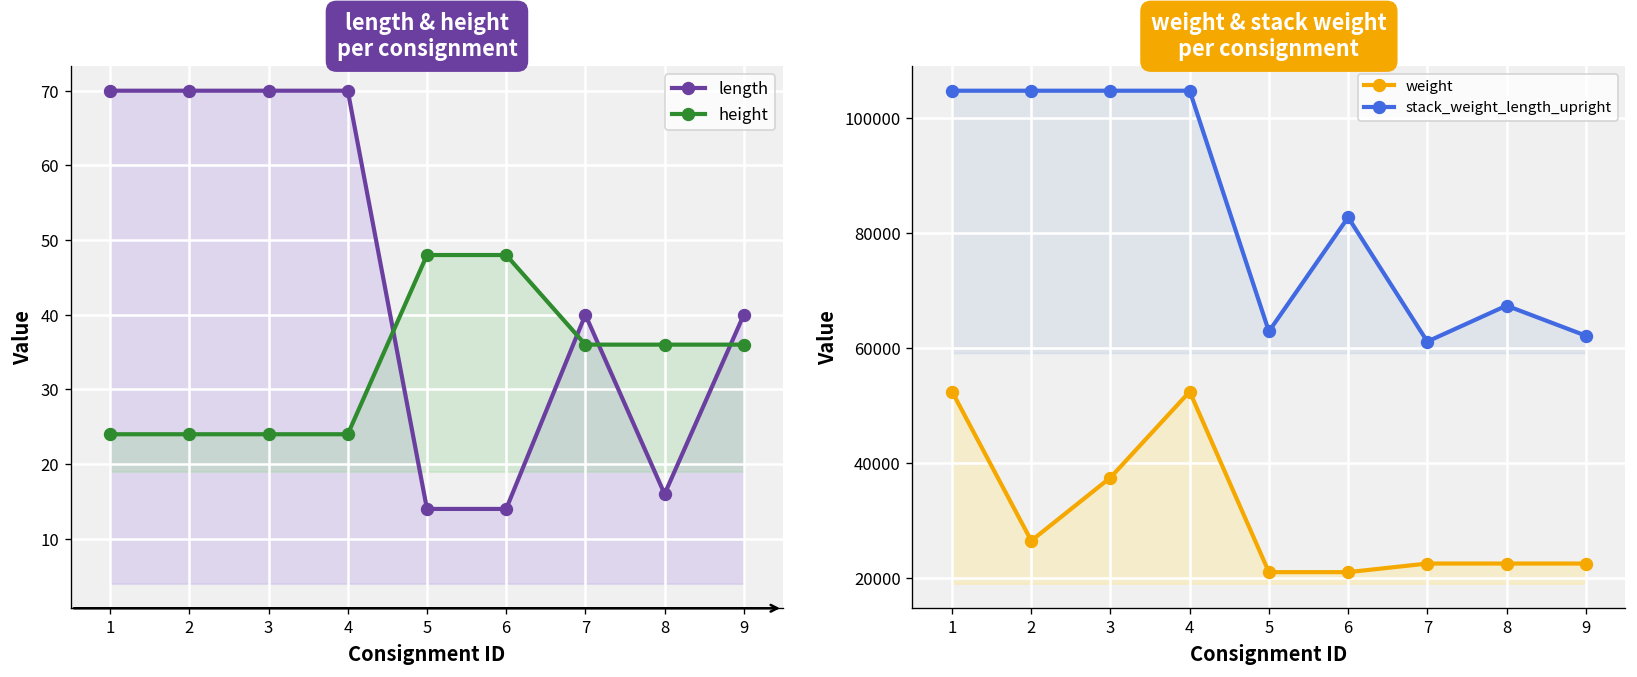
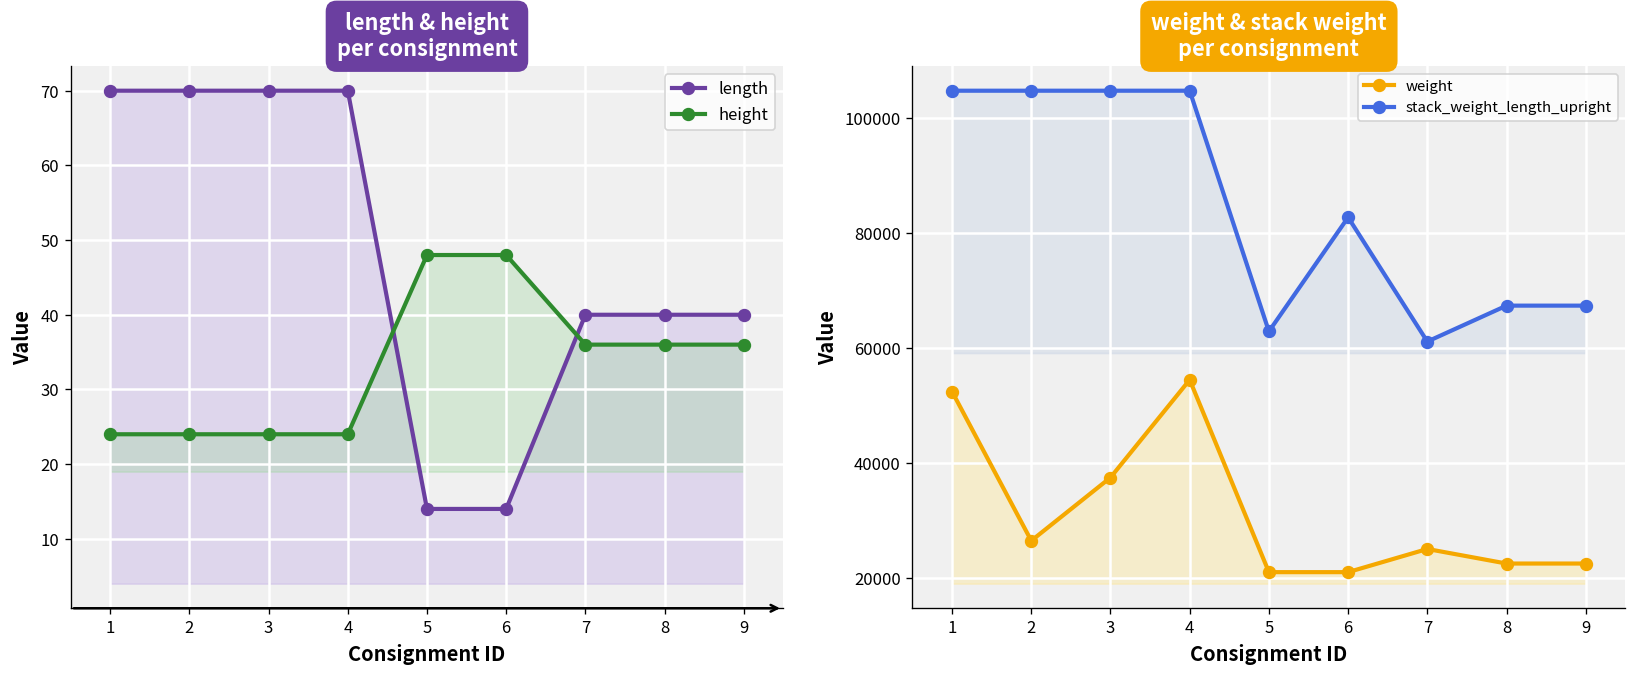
  {
    "length & height per consignment": {
      "length": {
        "1": 70,
        "2": 70,
        "3": 70,
        "4": 70,
        "5": 14,
        "6": 14,
        "7": 40,
-       "8": 16,
+       "8": 40,
        "9": 40
      },
      "height": {
        "1": 24,
        "2": 24,
        "3": 24,
        "4": 24,
        "5": 48,
        "6": 48,
        "7": 36,
        "8": 36,
        "9": 36
      }
    },
    "weight & stack weight per consignment": {
      "weight": {
        "1": 52000,
        "2": 26000,
        "3": 37000,
-       "4": 52000,
+       "4": 54000,
        "5": 21000,
        "6": 21000,
-       "7": 22000,
+       "7": 25000,
        "8": 22000,
        "9": 22000
      },
      "stack_weight_length_upright": {
        "1": 105000,
        "2": 105000,
        "3": 105000,
        "4": 105000,
        "5": 63000,
        "6": 83000,
        "7": 61000,
        "8": 67000,
-       "9": 62000
+       "9": 67000
      }
    }
  }
